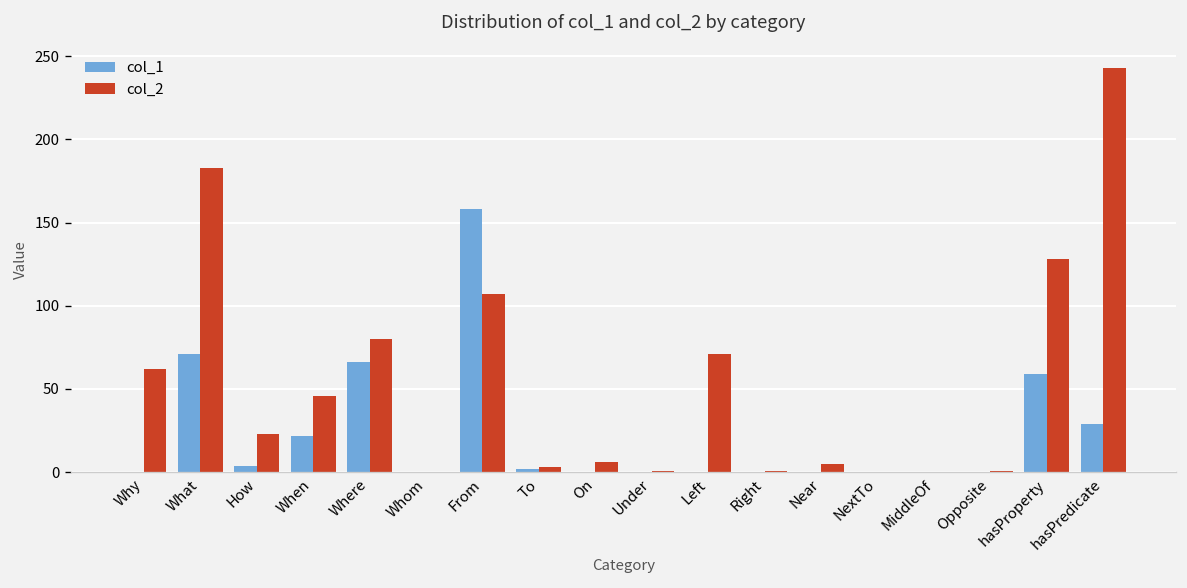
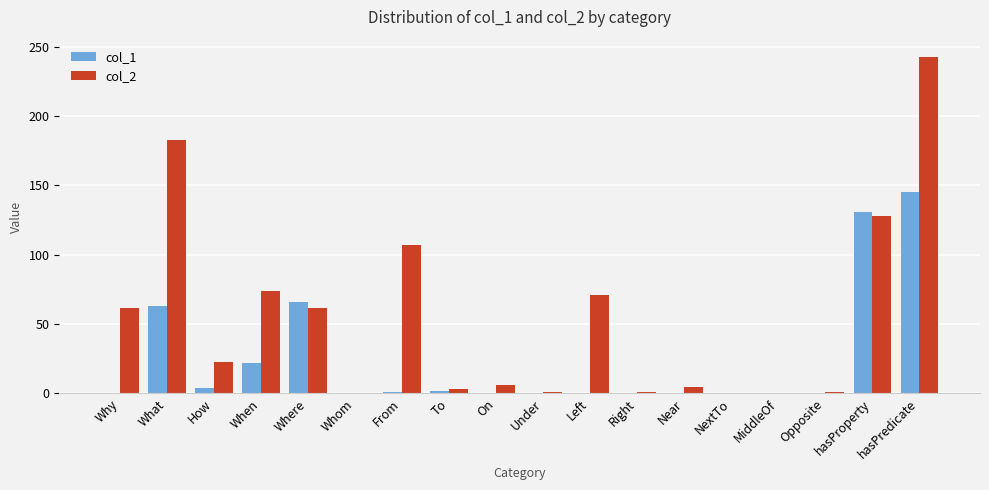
  {
    "col_1": {
      "Why": 0,
-     "What": 71,
+     "What": 63,
      "How": 4,
      "When": 22,
      "Where": 66,
      "Whom": 0,
-     "From": 158,
+     "From": 1,
      "To": 2,
      "On": 0,
      "Under": 0,
      "Left": 0,
      "Right": 0,
      "Near": 0,
      "NextTo": 0,
      "MiddleOf": 0,
      "Opposite": 0,
-     "hasProperty": 59,
-     "hasPredicate": 29
+     "hasProperty": 131,
+     "hasPredicate": 145
    },
    "col_2": {
      "Why": 62,
      "What": 183,
      "How": 23,
-     "When": 46,
-     "Where": 80,
+     "When": 74,
+     "Where": 62,
      "Whom": 0,
      "From": 107,
      "To": 3,
      "On": 6,
      "Left": 71,
      "Near": 5,
      "NextTo": 0,
      "MiddleOf": 0,
      "hasProperty": 128,
      "hasPredicate": 243
    }
  }
